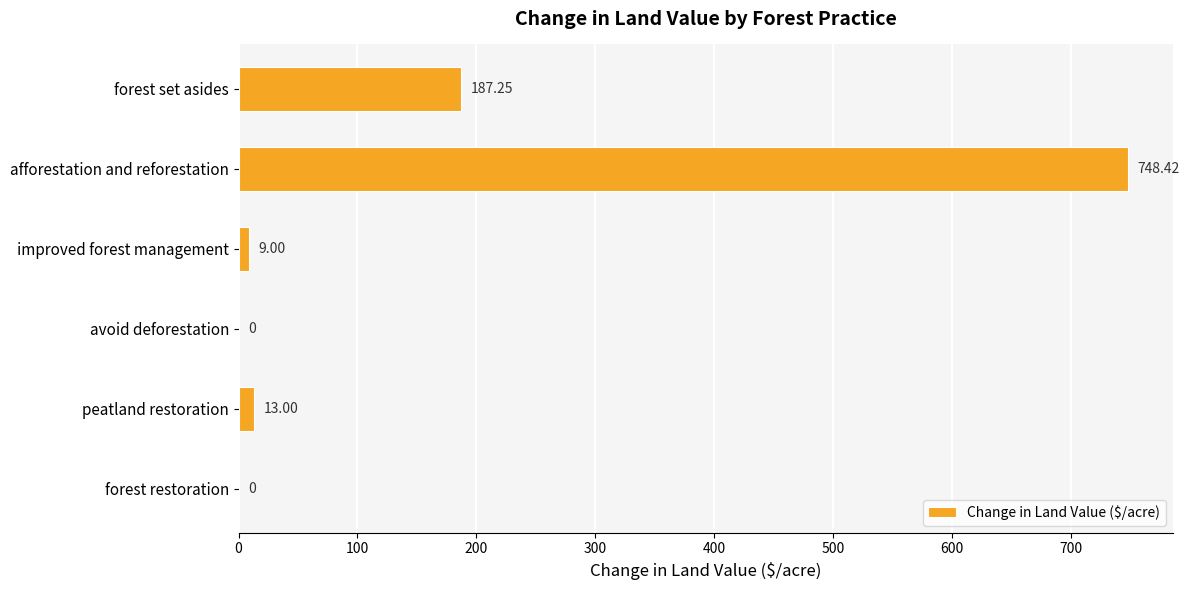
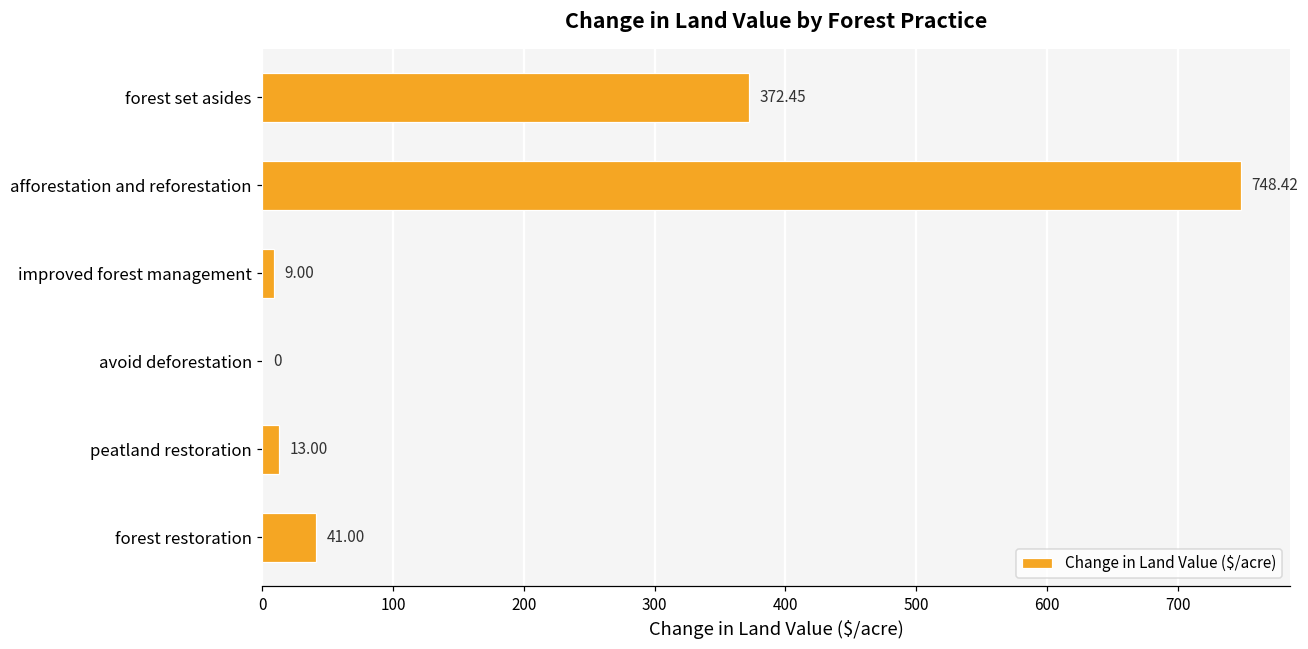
  {
-   "forest set asides": 187.25,
+   "forest set asides": 372.45,
    "afforestation and reforestation": 748.42,
    "improved forest management": 9.00,
    "avoid deforestation": 0,
    "peatland restoration": 13.00,
-   "forest restoration": 0
+   "forest restoration": 41.00
  }
